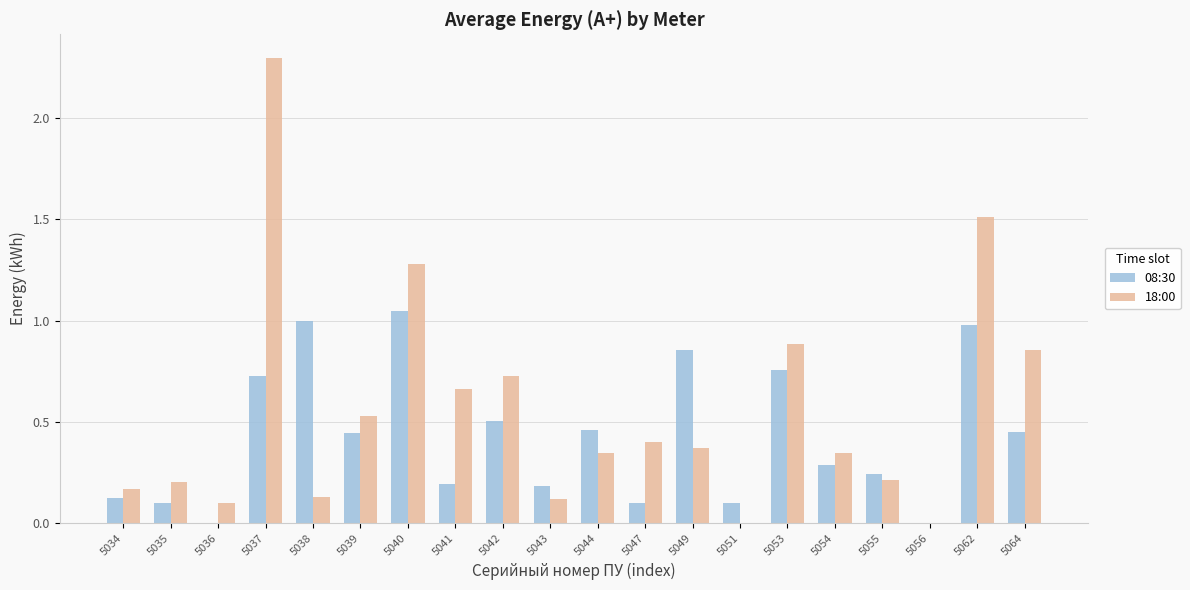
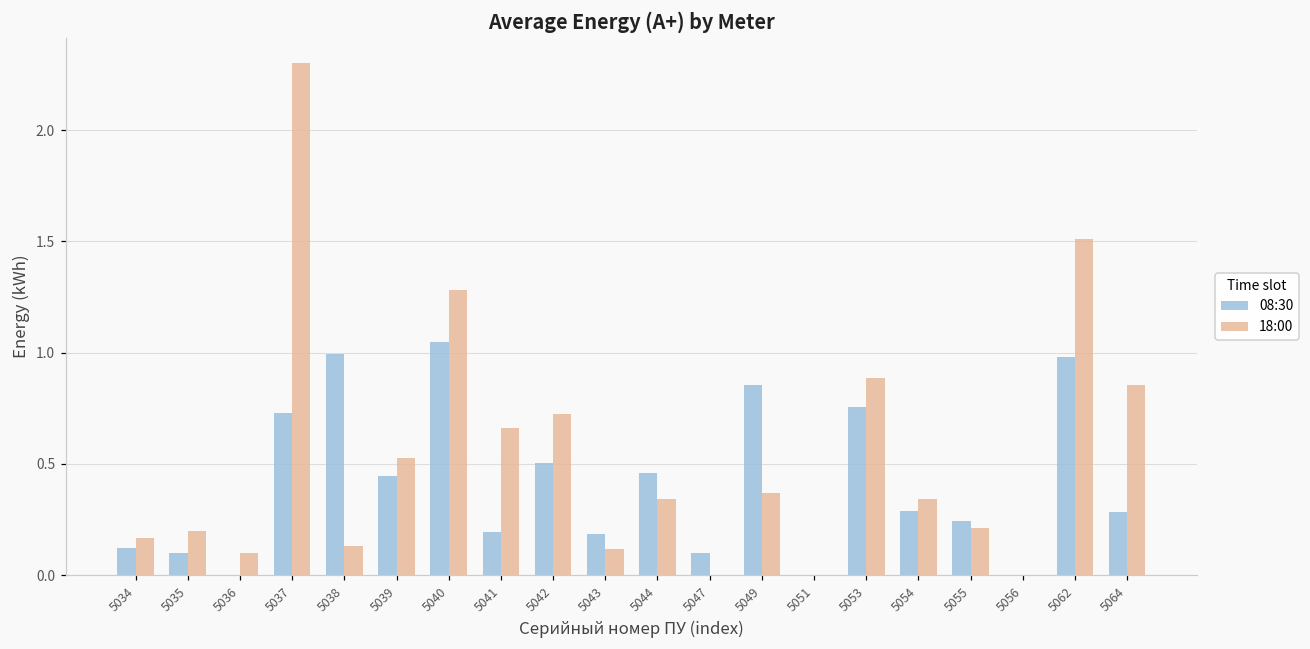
  {
    "08:30": {
      "5034": 0.12,
      "5035": 0.10,
      "5036": 0.00,
      "5037": 0.73,
      "5038": 1.00,
      "5039": 0.44,
      "5040": 1.05,
      "5041": 0.19,
      "5042": 0.50,
      "5043": 0.18,
      "5044": 0.46,
      "5047": 0.10,
      "5049": 0.86,
-     "5051": 0.1,
+     "5051": 0.0,
      "5053": 0.76,
      "5054": 0.29,
      "5055": 0.24,
      "5056": 0.00,
      "5062": 0.98,
-     "5064": 0.45
+     "5064": 0.28
    },
    "18:00": {
      "5034": 0.17,
      "5035": 0.2,
      "5036": 0.1,
      "5037": 2.3,
      "5038": 0.13,
      "5039": 0.53,
      "5040": 1.28,
      "5041": 0.66,
      "5042": 0.73,
      "5043": 0.12,
      "5044": 0.34,
-     "5047": 0.4,
+     "5047": 0.0,
      "5049": 0.37,
      "5051": 0.0,
      "5053": 0.88,
      "5054": 0.34,
      "5055": 0.2,
      "5056": 0.0,
      "5062": 1.5,
      "5064": 0.86
    }
  }
